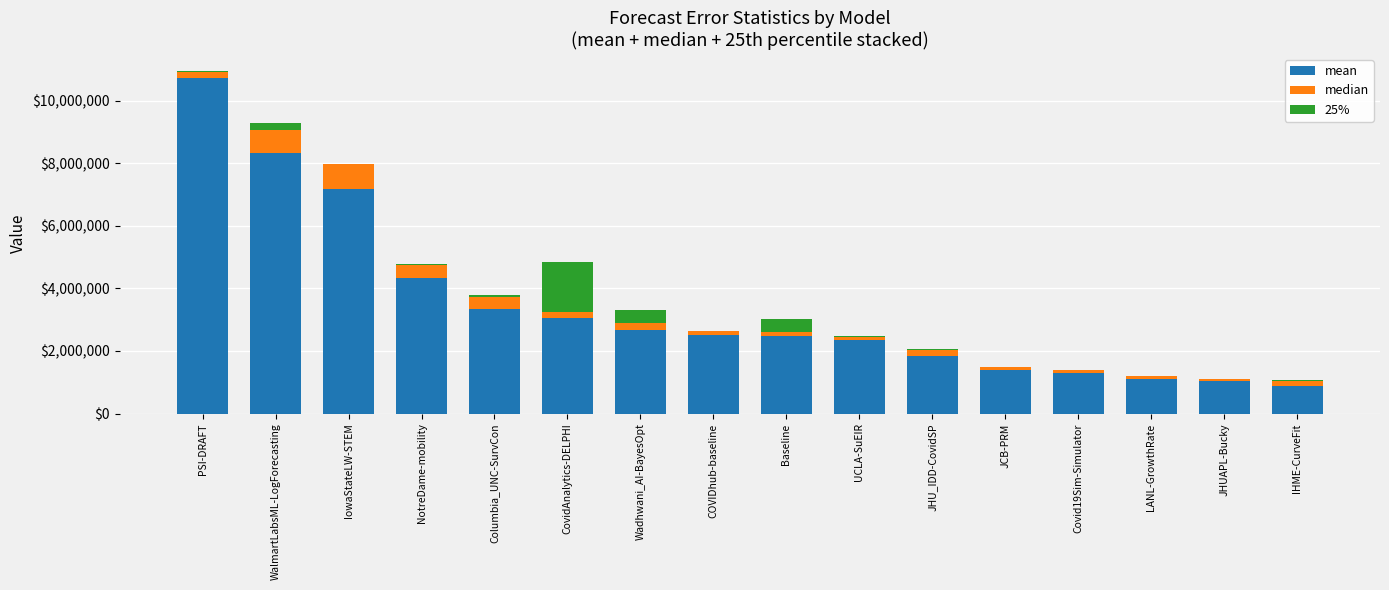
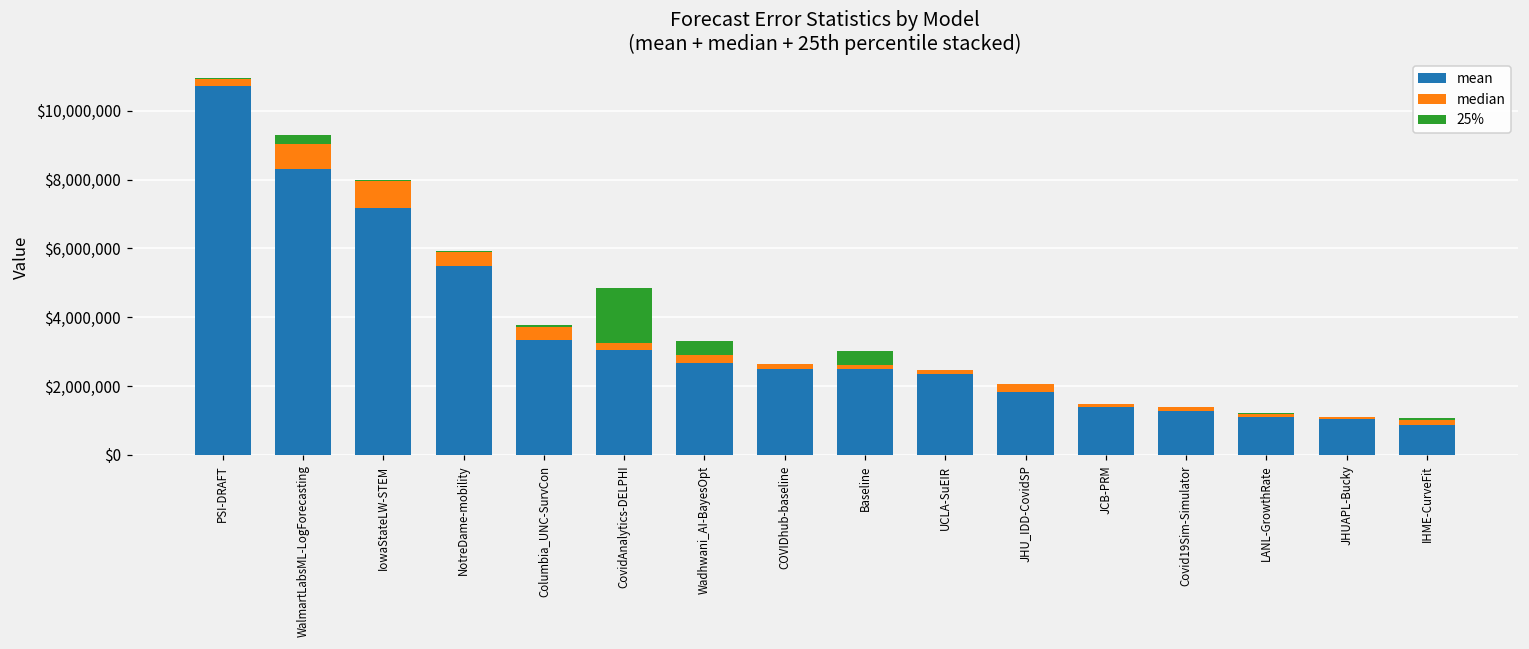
  {
    "mean": {
      "PSI-DRAFT": "$10,700,000",
      "WalmartLabsML-LogForecasting": "$8,300,000",
      "IowaStateLW-STEM": "$7,200,000",
-     "NotreDame-mobility": "$4,300,000",
+     "NotreDame-mobility": "$5,500,000",
      "Columbia_UNC-SurvCon": "$3,300,000",
      "CovidAnalytics-DELPHI": "$3,000,000",
      "Wadhwani_AI-BayesOpt": "$2,700,000",
      "COVIDhub-baseline": "$2,500,000",
      "Baseline": "$2,500,000",
      "UCLA-SuEIR": "$2,300,000",
      "JHU_IDD-CovidSP": "$1,800,000",
      "JCB-PRM": "$1,400,000",
      "Covid19Sim-Simulator": "$1,300,000",
      "LANL-GrowthRate": "$1,100,000",
      "JHUAPL-Bucky": "$1,100,000",
      "IHME-CurveFit": "$900,000"
    },
    "median": {
      "PSI-DRAFT": "$200,000",
      "WalmartLabsML-LogForecasting": "$700,000",
      "IowaStateLW-STEM": "$800,000",
      "NotreDame-mobility": "$400,000",
      "Columbia_UNC-SurvCon": "$400,000",
      "CovidAnalytics-DELPHI": "$200,000",
      "Wadhwani_AI-BayesOpt": "$200,000",
      "COVIDhub-baseline": "$100,000",
      "Baseline": "$100,000",
      "UCLA-SuEIR": "$100,000",
      "JHU_IDD-CovidSP": "$200,000",
      "JCB-PRM": "$100,000",
      "Covid19Sim-Simulator": "$100,000",
      "LANL-GrowthRate": "$100,000",
      "IHME-CurveFit": "$100,000"
    },
    "25%": {
      "WalmartLabsML-LogForecasting": "$200,000",
      "CovidAnalytics-DELPHI": "$1,600,000",
      "Wadhwani_AI-BayesOpt": "$400,000",
      "Baseline": "$400,000"
    }
  }
